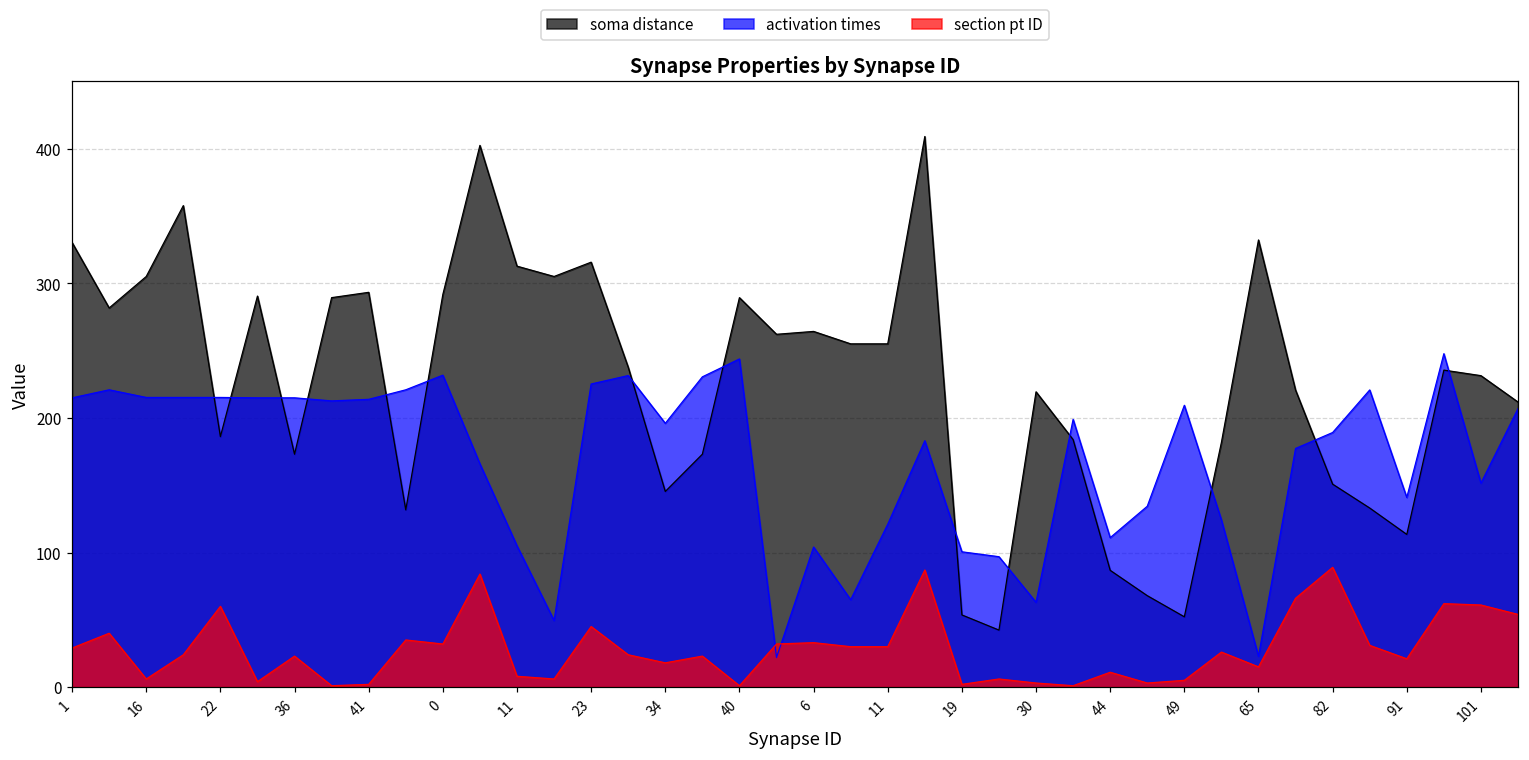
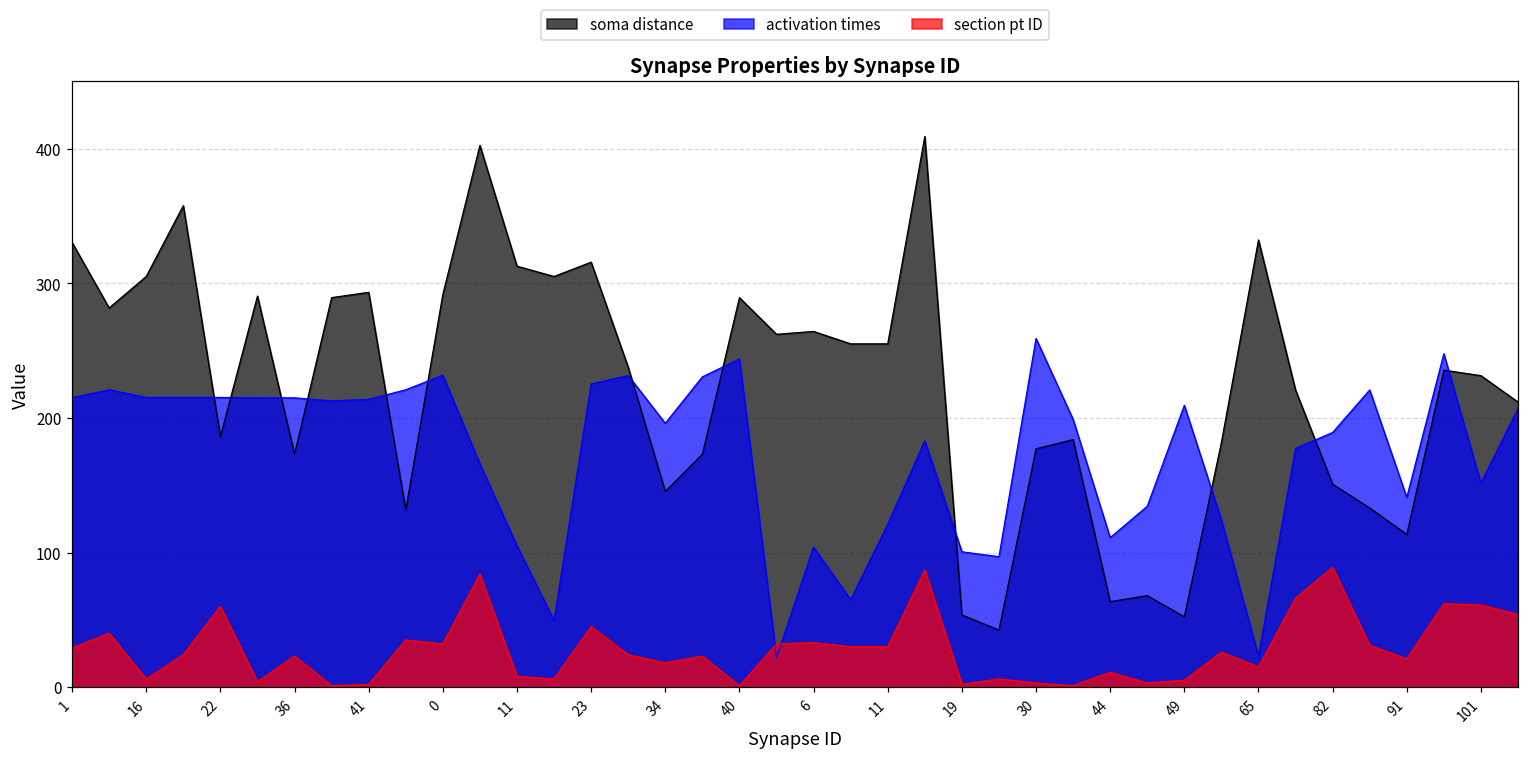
  {
    "soma distance": {
      "16": 305,
      "22": 186,
      "36": 173,
      "41": 293,
      "0": 292,
      "34": 145,
      "40": 289,
      "6": 264,
-     "30": 219,
-     "44": 87,
+     "30": 177,
+     "44": 63,
      "49": 52,
      "65": 332,
      "82": 151,
      "91": 113,
      "101": 231
    },
    "activation times": {
      "16": 215,
      "22": 215,
      "36": 215,
      "41": 214,
      "0": 232,
      "34": 196,
      "40": 244,
      "6": 104,
-     "30": 63,
+     "30": 259,
      "44": 111,
      "49": 209,
      "65": 23,
      "82": 189,
      "91": 141,
      "101": 152
    },
    "section pt ID": {
      "16": 6,
      "22": 60,
      "36": 23,
      "41": 2,
      "0": 32,
      "34": 18,
      "40": 1,
      "6": 33,
      "30": 3,
      "44": 11,
      "49": 5,
      "65": 15,
      "82": 89,
      "91": 21,
      "101": 61
    }
  }
